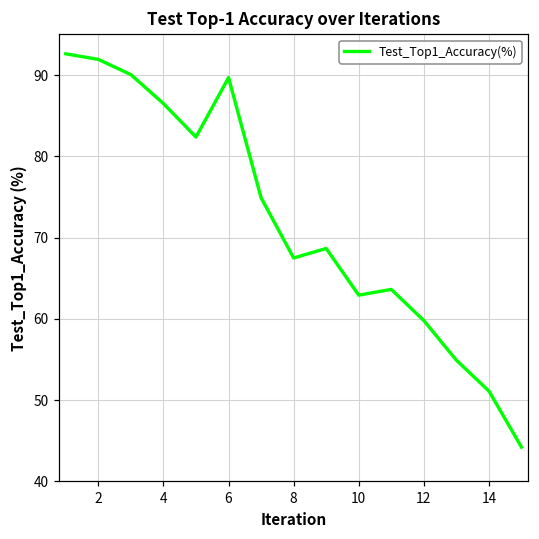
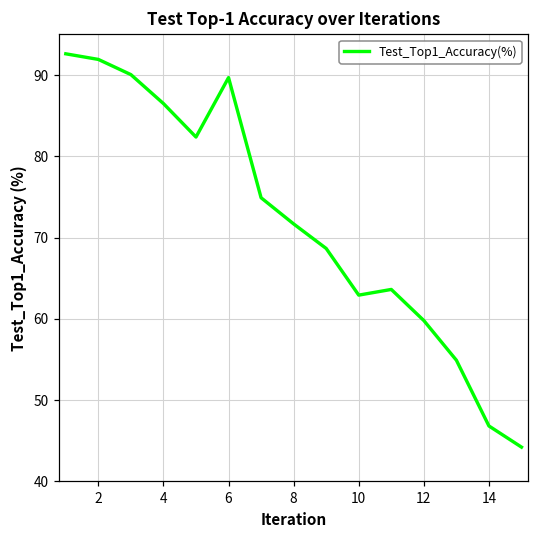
  {
    "2": 92,
    "4": 87,
    "6": 90,
-   "8": 68,
+   "8": 72,
    "10": 63,
    "12": 60,
-   "14": 51
+   "14": 47
  }
